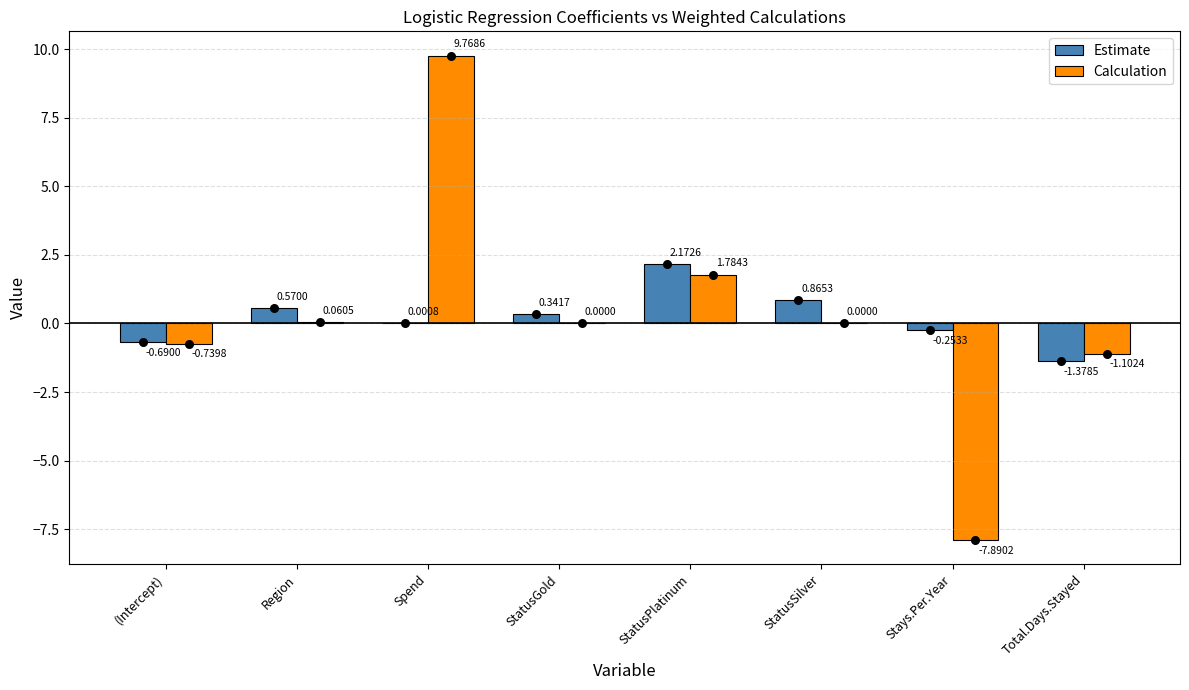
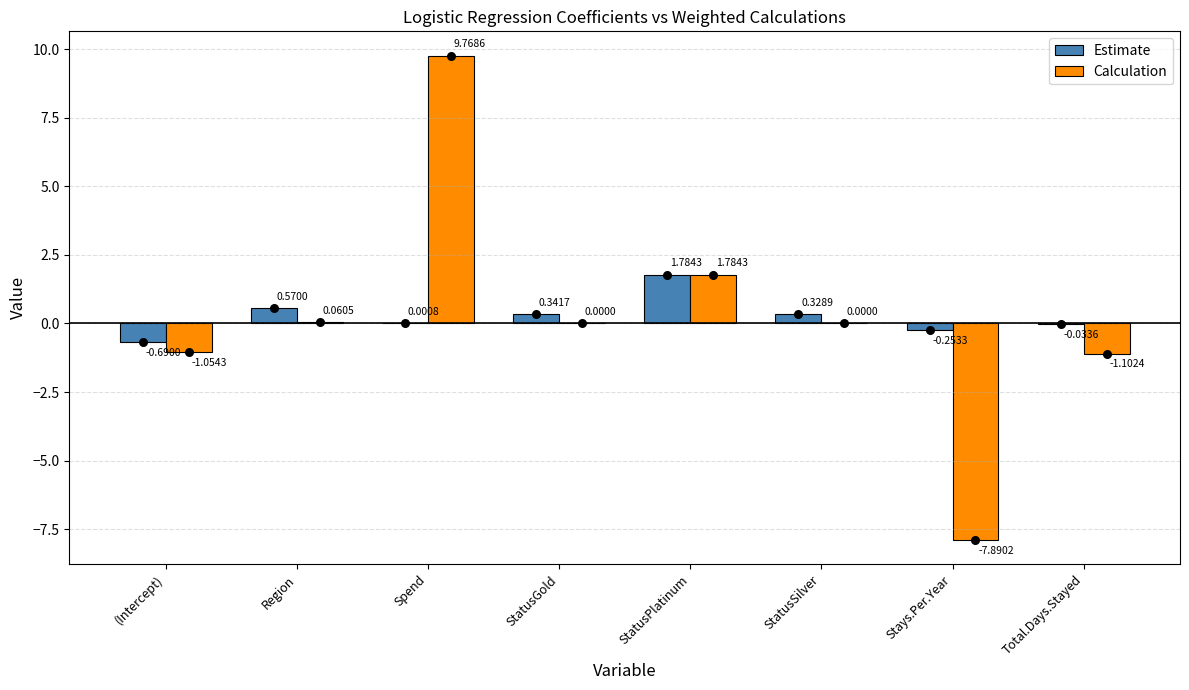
  {
    "Estimate": {
      "(Intercept)": -0.6900,
      "Region": 0.5700,
      "Spend": 0.0008,
      "StatusGold": 0.3417,
-     "StatusPlatinum": 2.1726,
-     "StatusSilver": 0.8653,
+     "StatusPlatinum": 1.7843,
+     "StatusSilver": 0.3289,
      "Stays.Per.Year": -0.2533,
-     "Total.Days.Stayed": -1.3785
+     "Total.Days.Stayed": -0.0336
    },
    "Calculation": {
-     "(Intercept)": -0.7398,
+     "(Intercept)": -1.0543,
      "Region": 0.0605,
      "Spend": 9.7686,
      "StatusGold": 0.0000,
      "StatusPlatinum": 1.7843,
      "StatusSilver": 0.0000,
      "Stays.Per.Year": -7.8902,
      "Total.Days.Stayed": -1.1024
    }
  }
